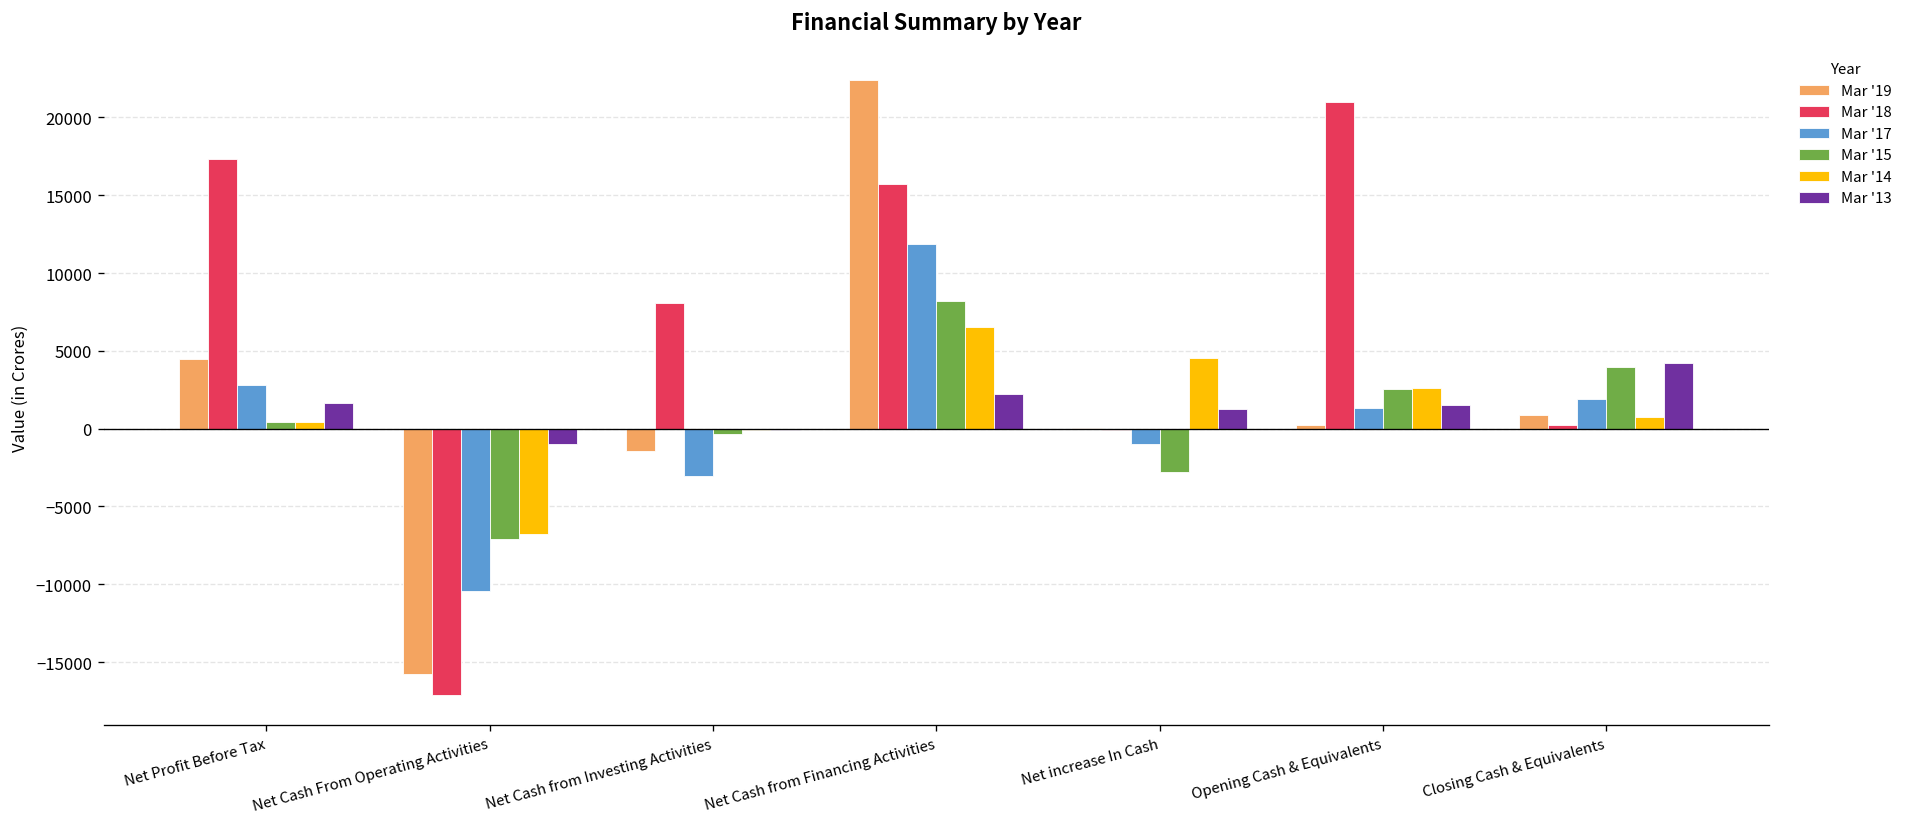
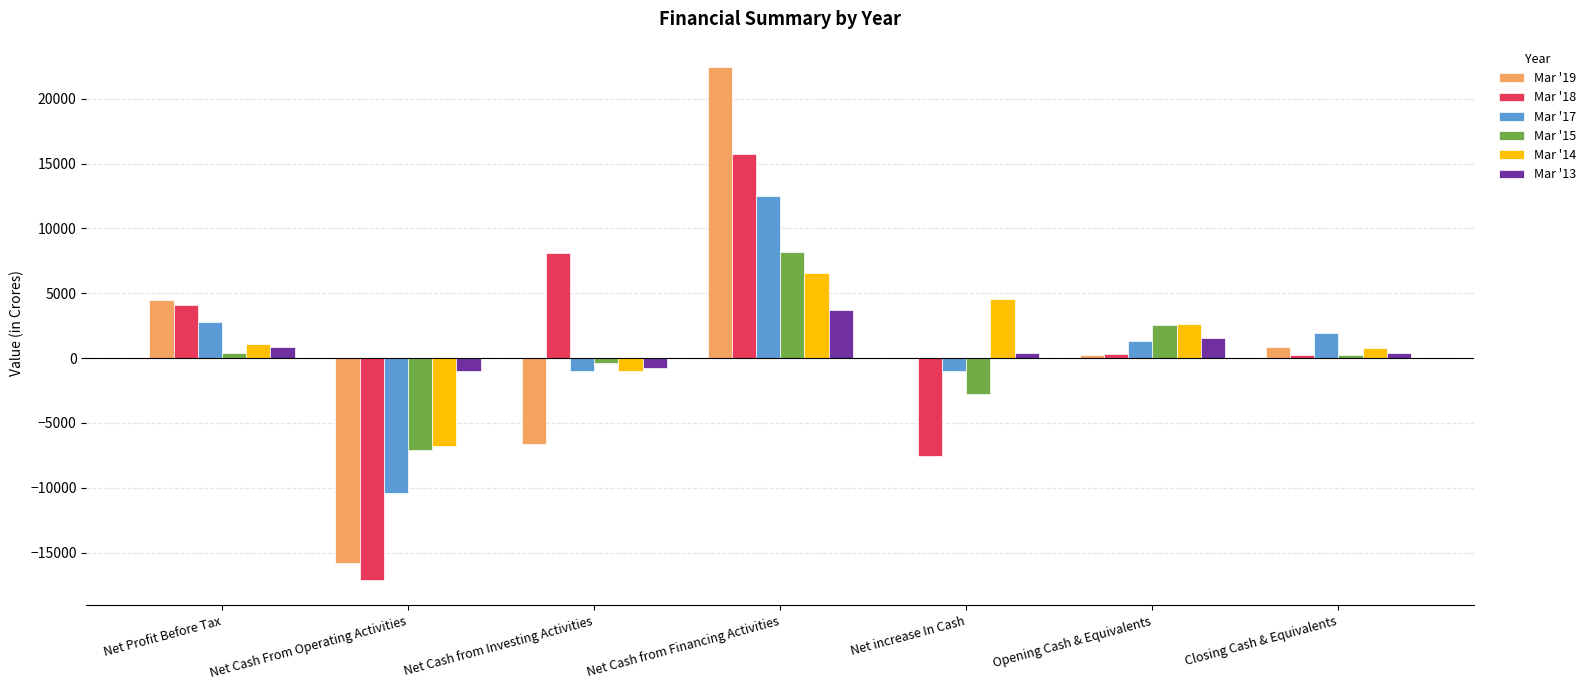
  {
    "Mar '19": {
      "Net Profit Before Tax": 4500,
      "Net Cash From Operating Activities": -15800,
-     "Net Cash from Investing Activities": -1500,
+     "Net Cash from Investing Activities": -6600,
      "Net Cash from Financing Activities": 22400,
      "Opening Cash & Equivalents": 200,
      "Closing Cash & Equivalents": 900
    },
    "Mar '18": {
-     "Net Profit Before Tax": 17400,
+     "Net Profit Before Tax": 4100,
      "Net Cash From Operating Activities": -17100,
      "Net Cash from Investing Activities": 8100,
      "Net Cash from Financing Activities": 15700,
-     "Net increase In Cash": -100,
-     "Opening Cash & Equivalents": 21000,
+     "Net increase In Cash": -7500,
+     "Opening Cash & Equivalents": 300,
      "Closing Cash & Equivalents": 200
    },
    "Mar '17": {
      "Net Profit Before Tax": 2800,
      "Net Cash From Operating Activities": -10400,
-     "Net Cash from Investing Activities": -3000,
-     "Net Cash from Financing Activities": 11800,
+     "Net Cash from Investing Activities": -1000,
+     "Net Cash from Financing Activities": 12500,
      "Net increase In Cash": -1000,
      "Opening Cash & Equivalents": 1300,
      "Closing Cash & Equivalents": 1900
    },
    "Mar '15": {
      "Net Profit Before Tax": 400,
      "Net Cash From Operating Activities": -7100,
      "Net Cash from Investing Activities": -400,
      "Net Cash from Financing Activities": 8200,
      "Net increase In Cash": -2800,
      "Opening Cash & Equivalents": 2500,
-     "Closing Cash & Equivalents": 4000
+     "Closing Cash & Equivalents": 200
    },
    "Mar '14": {
-     "Net Profit Before Tax": 400,
+     "Net Profit Before Tax": 1100,
      "Net Cash From Operating Activities": -6800,
-     "Net Cash from Investing Activities": -100,
+     "Net Cash from Investing Activities": -1000,
      "Net Cash from Financing Activities": 6500,
      "Net increase In Cash": 4600,
      "Opening Cash & Equivalents": 2600,
      "Closing Cash & Equivalents": 800
    },
    "Mar '13": {
-     "Net Profit Before Tax": 1600,
+     "Net Profit Before Tax": 900,
      "Net Cash From Operating Activities": -1000,
-     "Net Cash from Investing Activities": -100,
-     "Net Cash from Financing Activities": 2200,
-     "Net increase In Cash": 1300,
+     "Net Cash from Investing Activities": -700,
+     "Net Cash from Financing Activities": 3700,
+     "Net increase In Cash": 400,
      "Opening Cash & Equivalents": 1500,
-     "Closing Cash & Equivalents": 4200
+     "Closing Cash & Equivalents": 400
    }
  }
